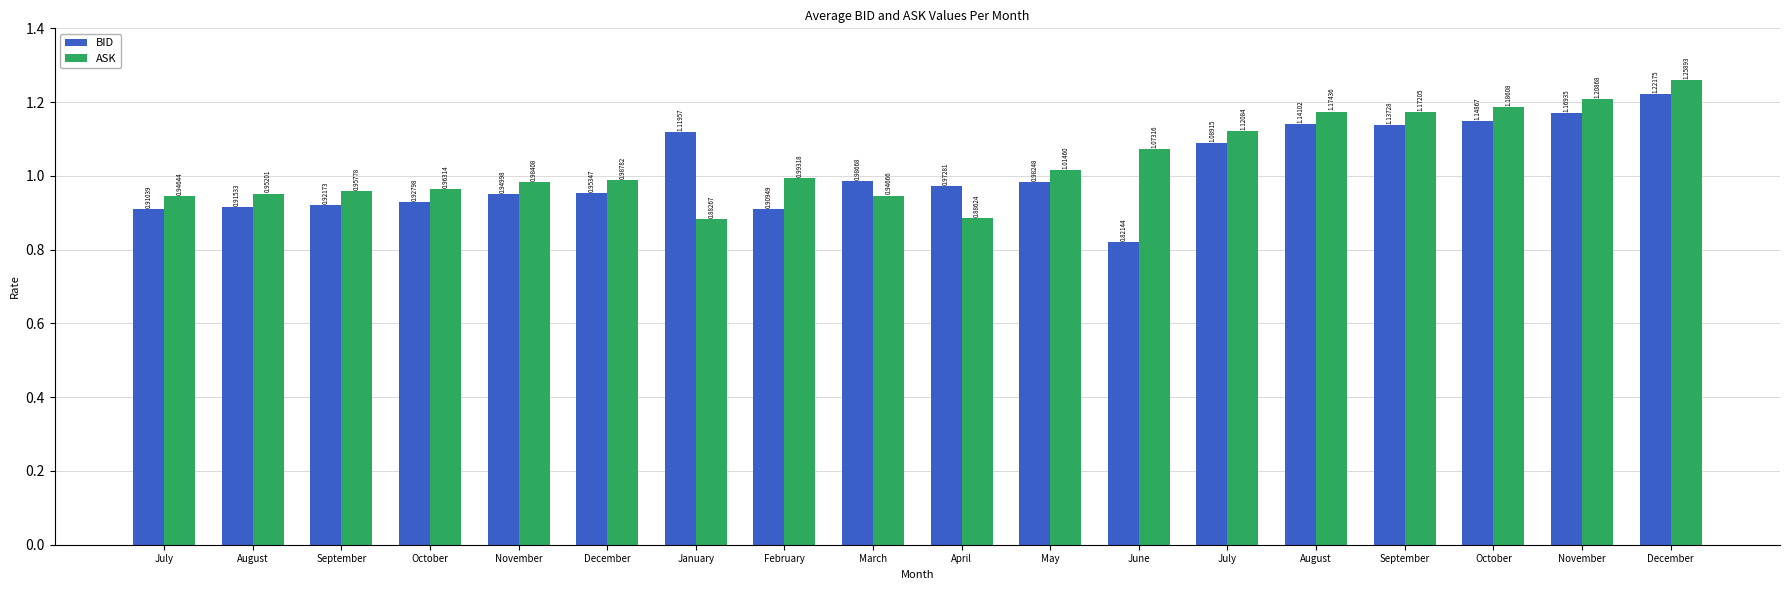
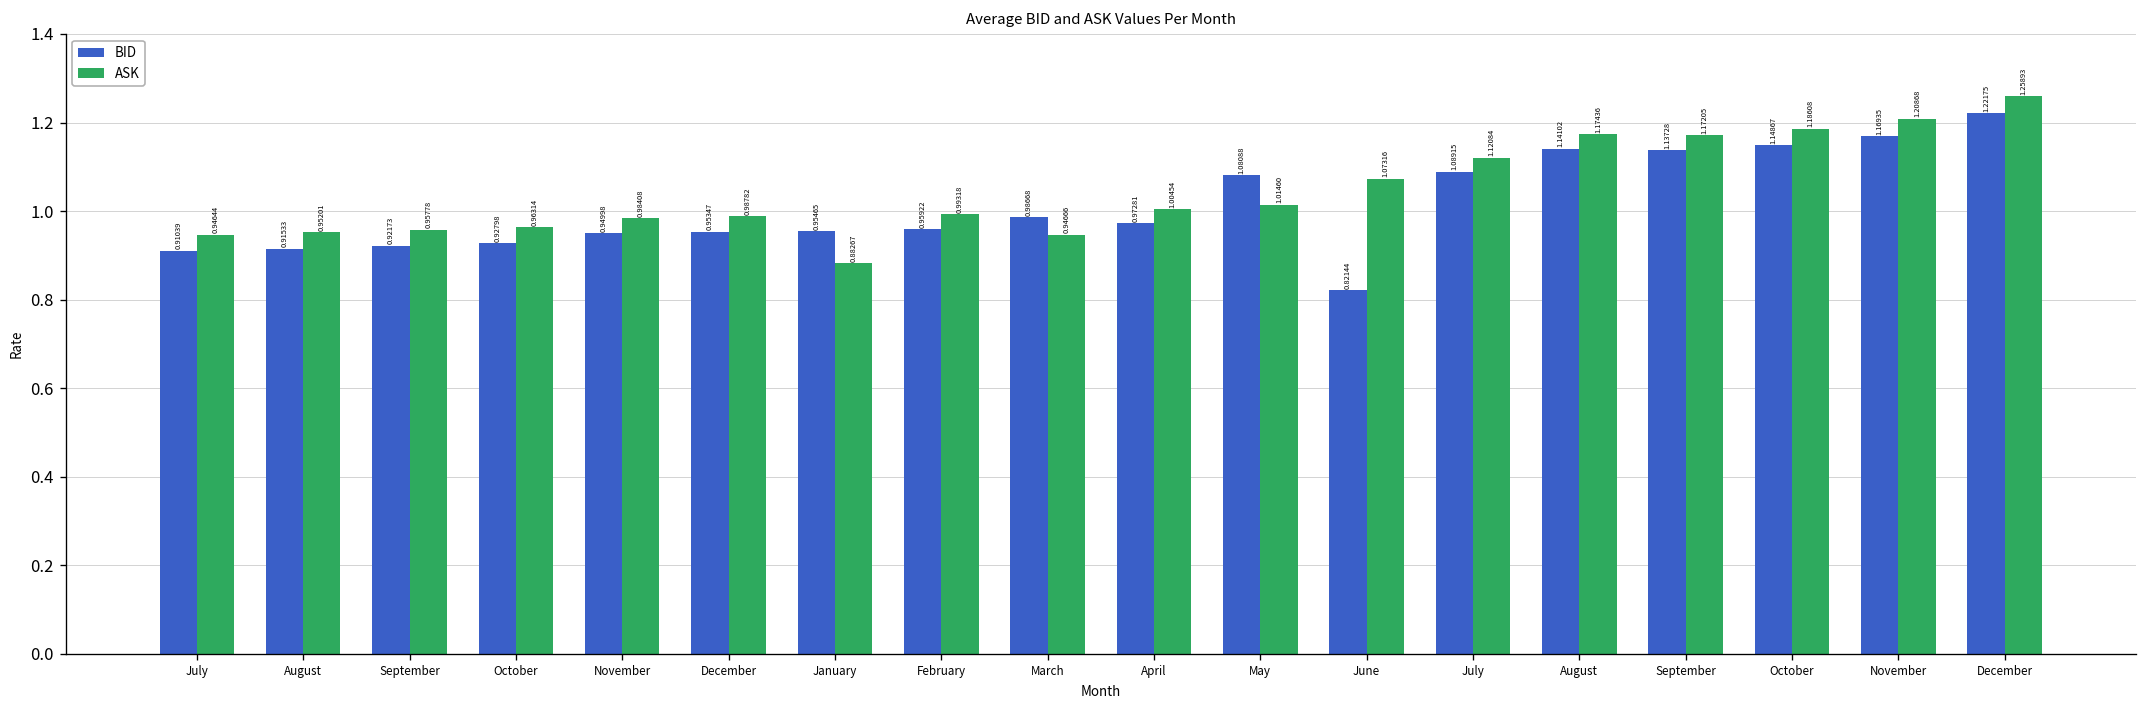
  {
    "BID": {
-     "January": 1.11957,
-     "February": 0.90949,
+     "January": 0.95465,
+     "February": 0.95922,
      "March": 0.98668,
      "April": 0.97281,
-     "May": 0.98248,
+     "May": 1.08088,
      "June": 0.82144
    },
    "ASK": {
      "January": 0.88267,
      "February": 0.99318,
      "March": 0.94666,
-     "April": 0.88624,
+     "April": 1.00454,
      "May": 1.01460,
      "June": 1.07316
    }
  }
